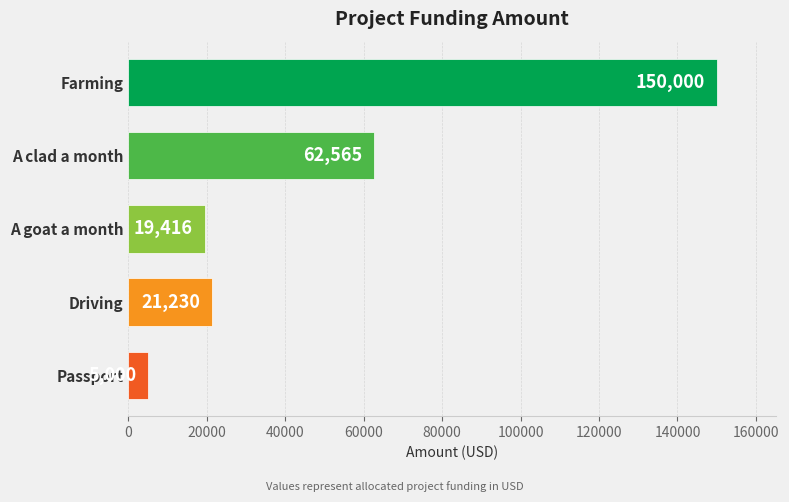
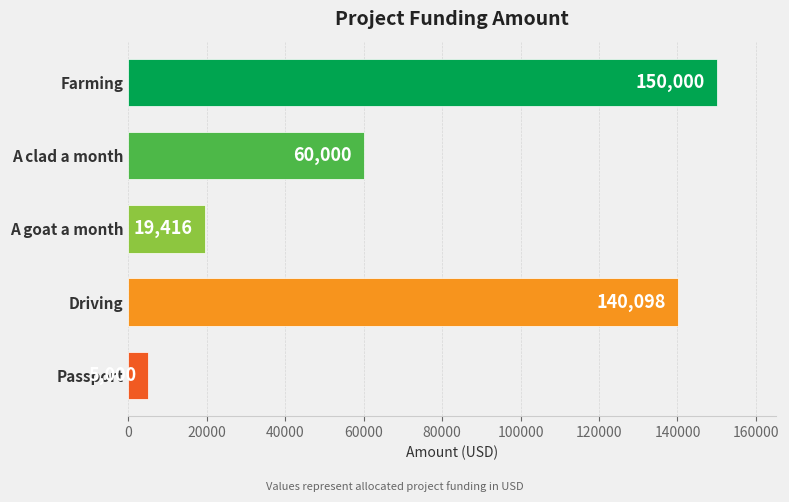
  {
    "Farming": "150,000",
-   "A clad a month": "62,565",
+   "A clad a month": "60,000",
    "A goat a month": "19,416",
-   "Driving": "21,230"
+   "Driving": "140,098"
  }
